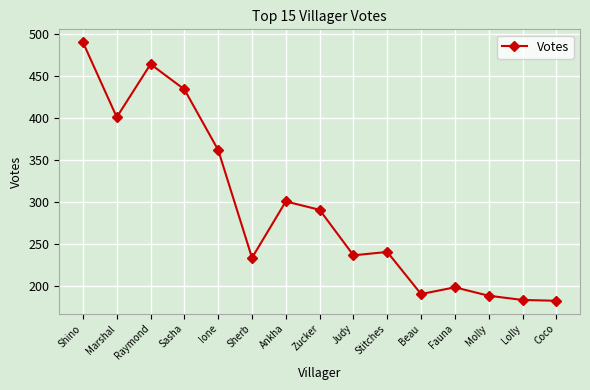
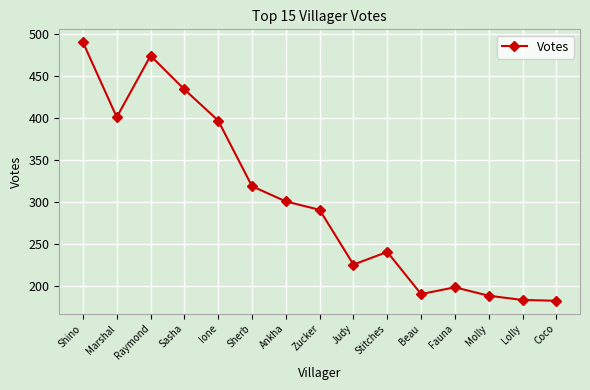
  {
    "Shino": 490,
    "Marshal": 400,
-   "Raymond": 460,
+   "Raymond": 470,
    "Sasha": 430,
-   "Ione": 360,
-   "Sherb": 230,
+   "Ione": 400,
+   "Sherb": 320,
    "Ankha": 300,
    "Zucker": 290,
-   "Judy": 240,
+   "Judy": 230,
    "Stitches": 240,
    "Beau": 190,
    "Fauna": 200,
    "Molly": 190,
    "Lolly": 180,
    "Coco": 180
  }
